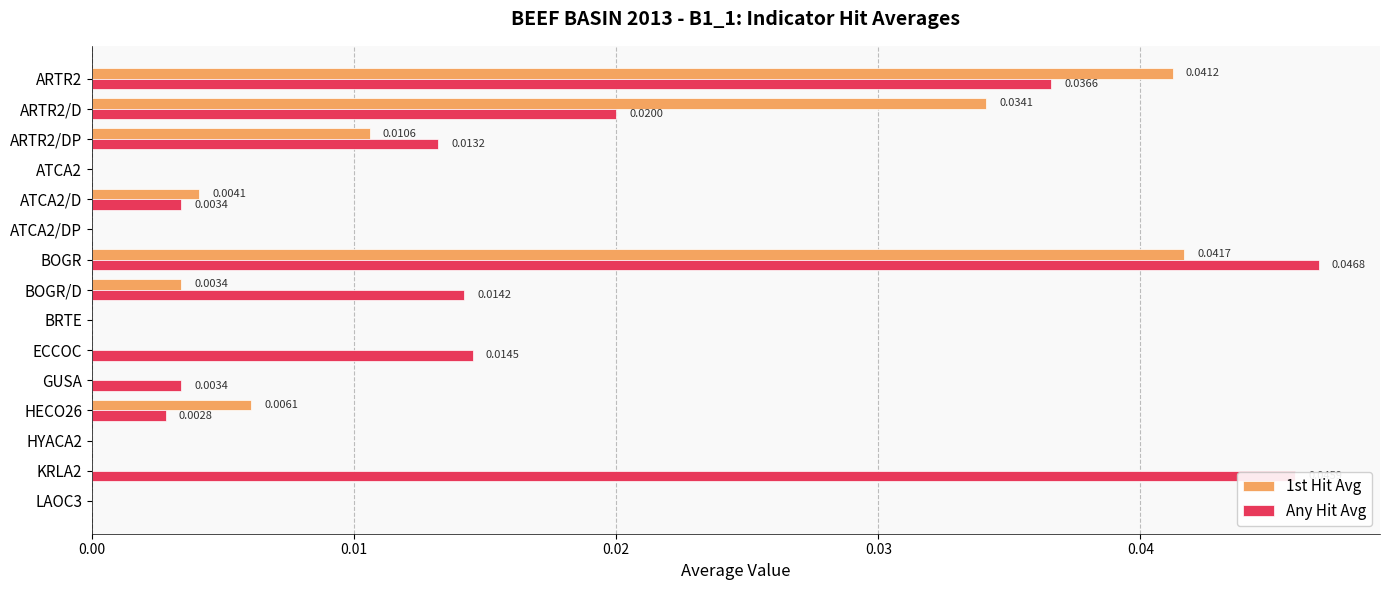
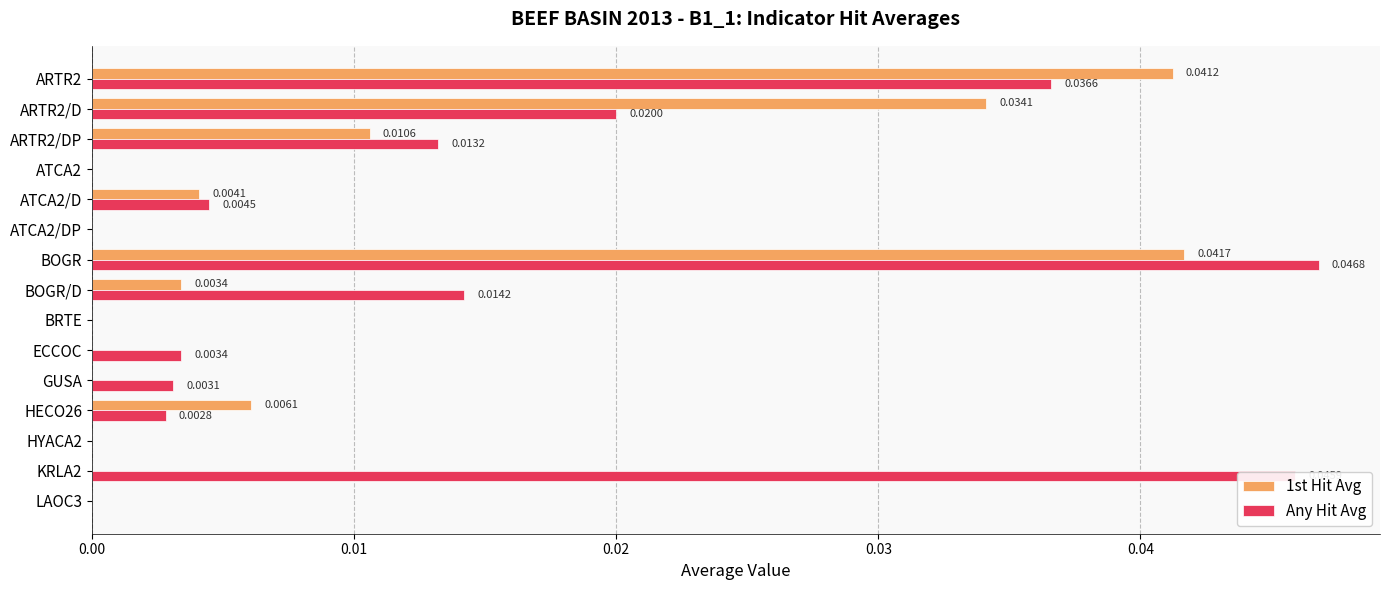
  {
    "1st Hit Avg": {
      "ARTR2": 0.0412,
      "ARTR2/D": 0.0341,
      "ARTR2/DP": 0.0106,
      "ATCA2/D": 0.0041,
      "BOGR": 0.0417,
      "BOGR/D": 0.0034,
      "HECO26": 0.0061
    },
    "Any Hit Avg": {
      "ARTR2": 0.0366,
      "ARTR2/D": 0.0200,
      "ARTR2/DP": 0.0132,
-     "ATCA2/D": 0.0034,
+     "ATCA2/D": 0.0045,
      "BOGR": 0.0468,
      "BOGR/D": 0.0142,
-     "ECCOC": 0.0145,
-     "GUSA": 0.0034,
+     "ECCOC": 0.0034,
+     "GUSA": 0.0031,
      "HECO26": 0.0028
    }
  }
